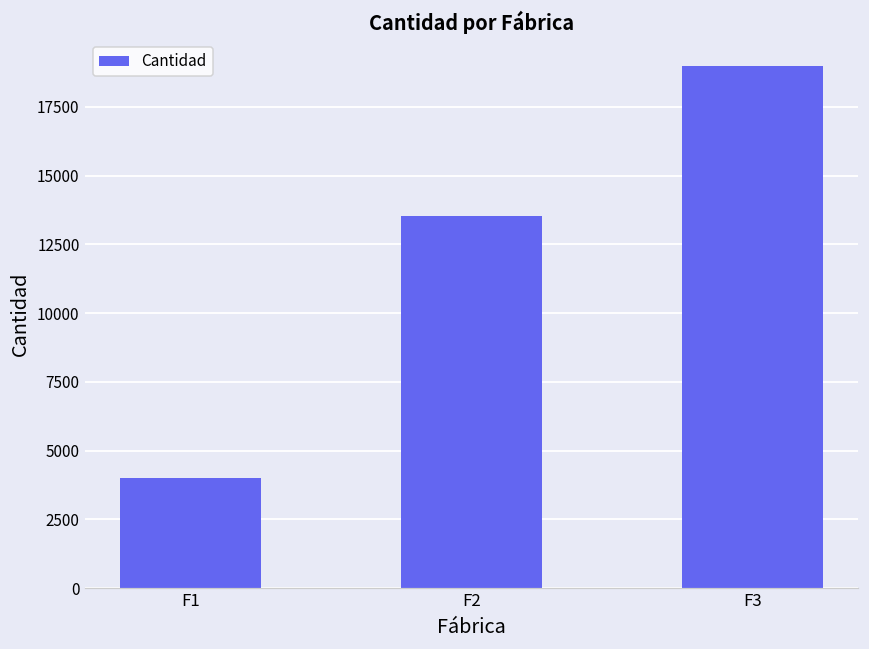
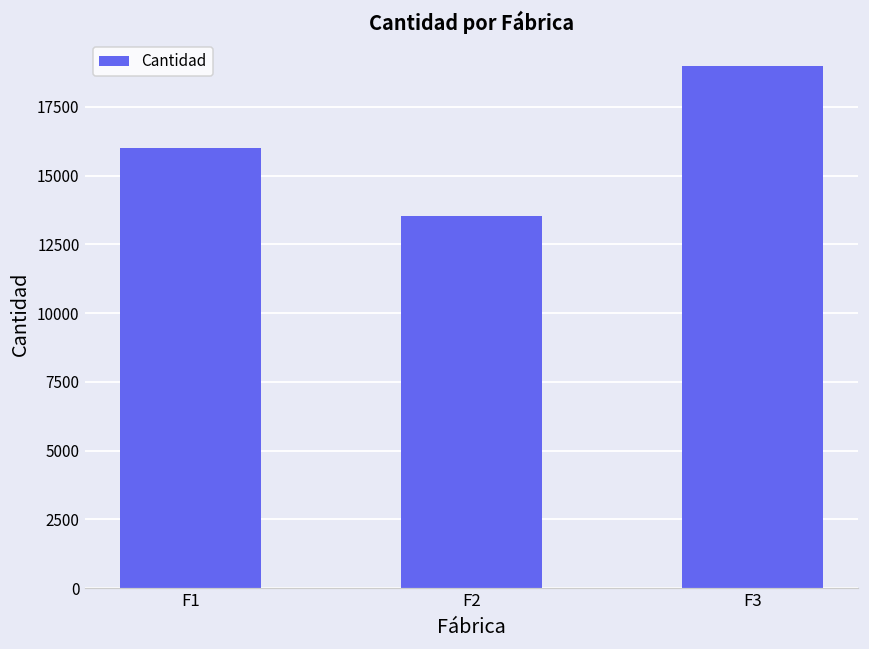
  {
-   "F1": 4000,
+   "F1": 16000,
    "F2": 13500,
    "F3": 19000
  }
